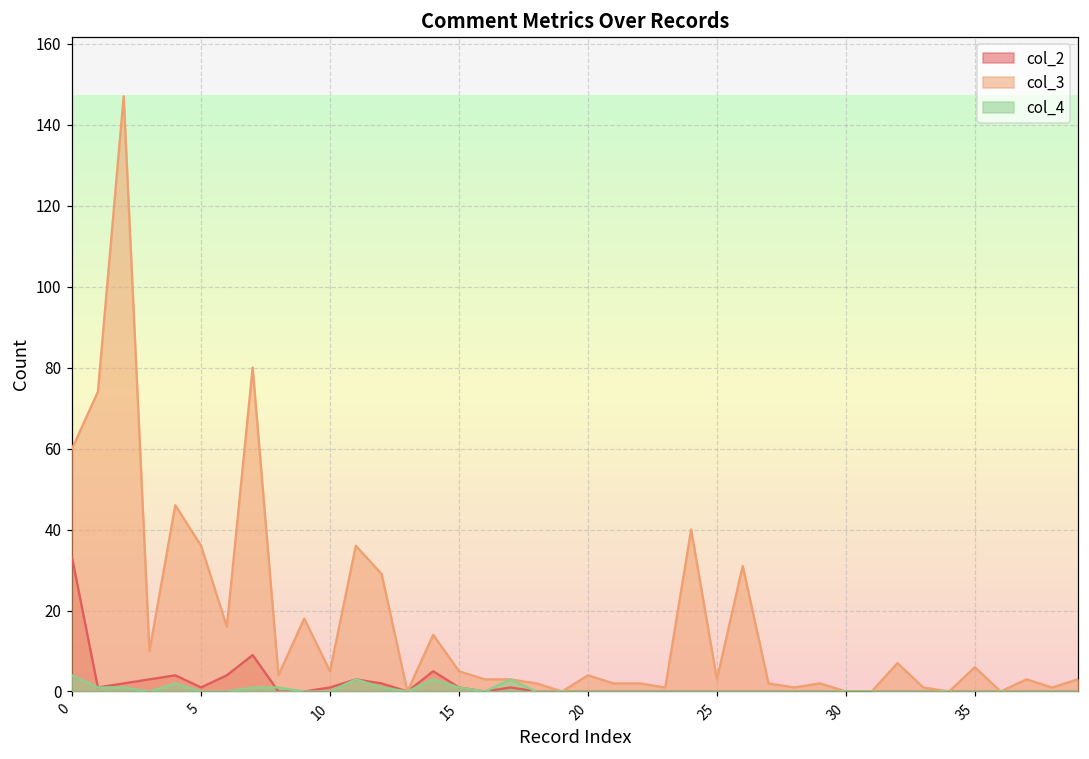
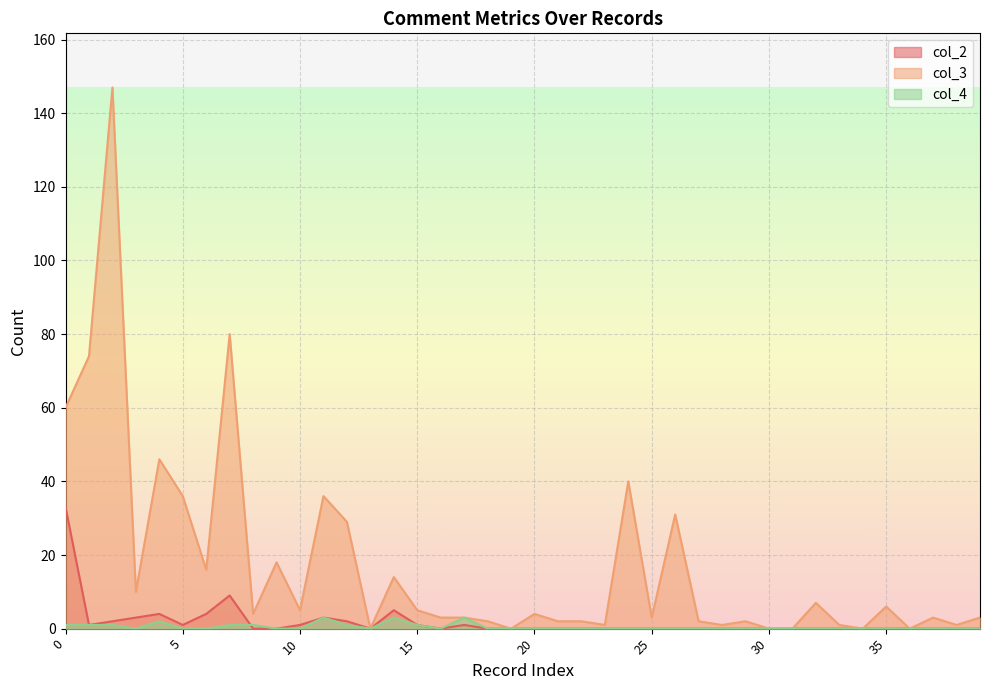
  {
    "col_4": {
-     "0": 4,
+     "0": 1,
      "5": 0,
      "10": 0
    }
  }
